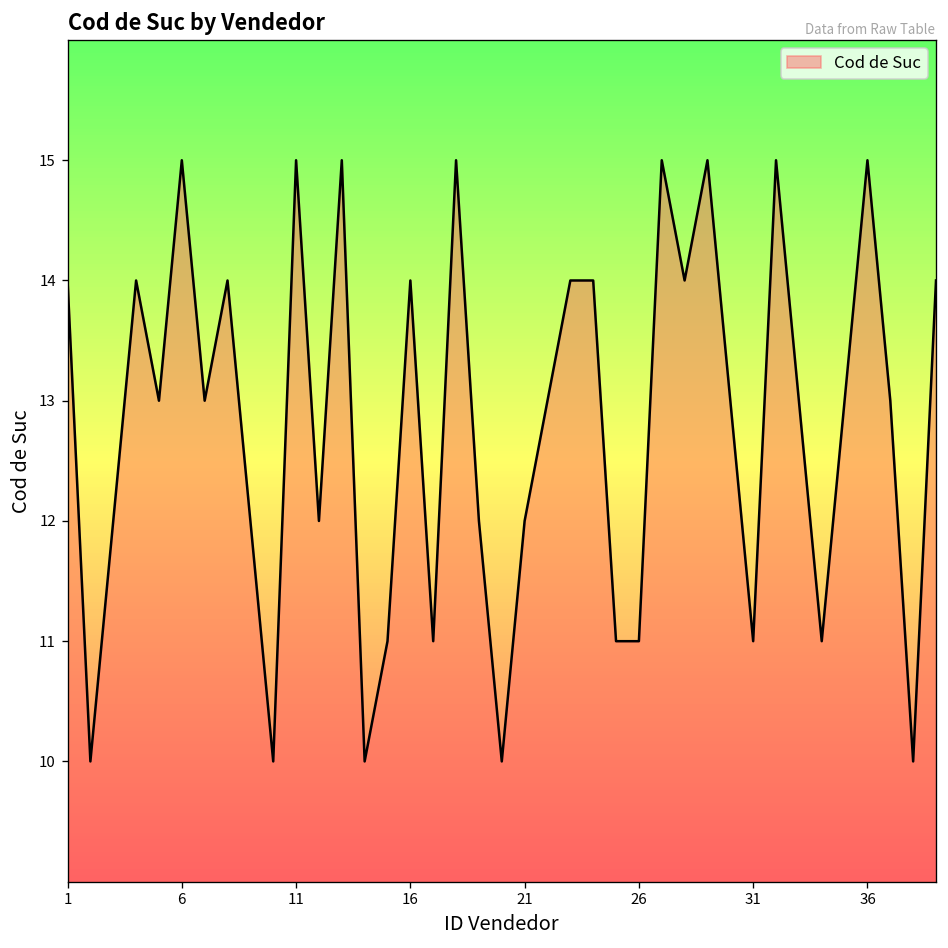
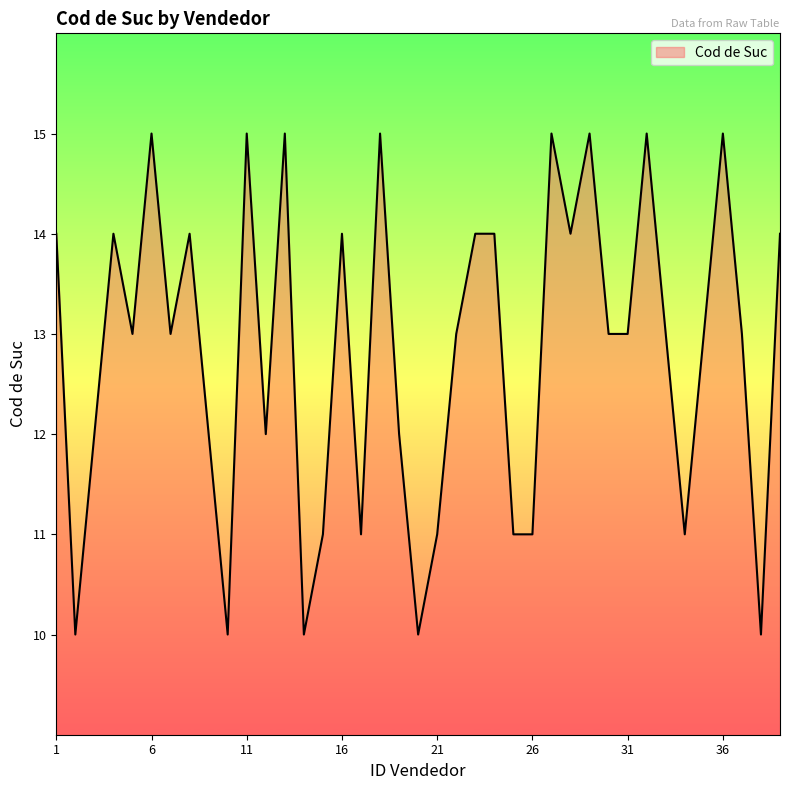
  {
    "1": 14,
    "6": 15,
    "11": 15,
    "16": 14,
-   "21": 12,
+   "21": 11,
    "26": 11,
-   "31": 11,
+   "31": 13,
    "36": 15
  }
